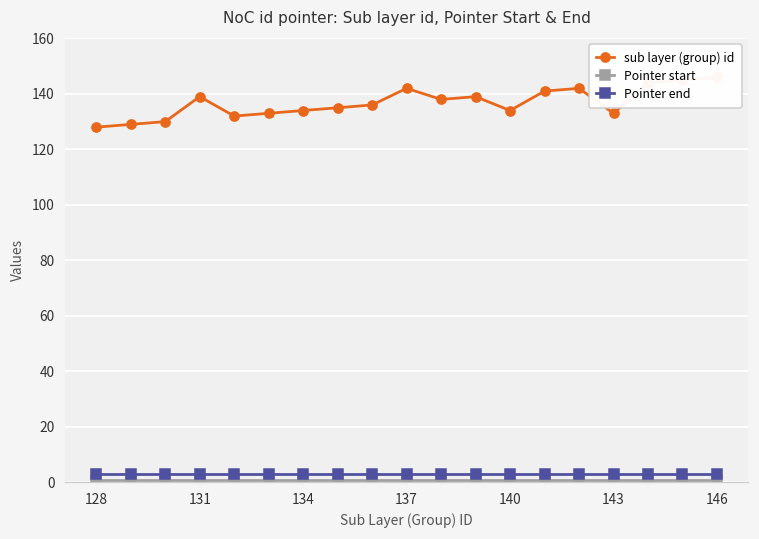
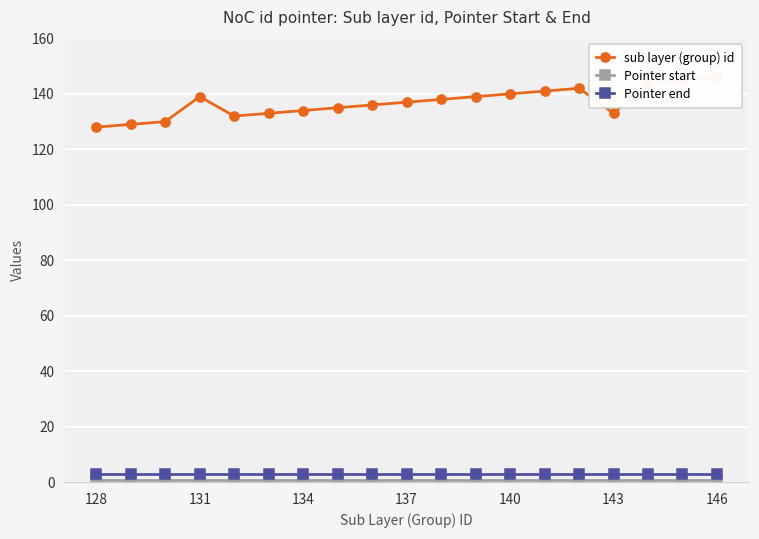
  {
    "sub layer (group) id": {
      "128": 128,
      "131": 139,
      "134": 134,
-     "137": 142,
-     "140": 134,
+     "137": 137,
+     "140": 140,
      "143": 133
    },
    "Pointer start": {
      "128": 1,
      "131": 1,
      "134": 1,
      "137": 1,
      "140": 1,
      "143": 1,
      "146": 1
    },
    "Pointer end": {
      "128": 3,
      "131": 3,
      "134": 3,
      "137": 3,
      "140": 3,
      "143": 3,
      "146": 3
    }
  }
